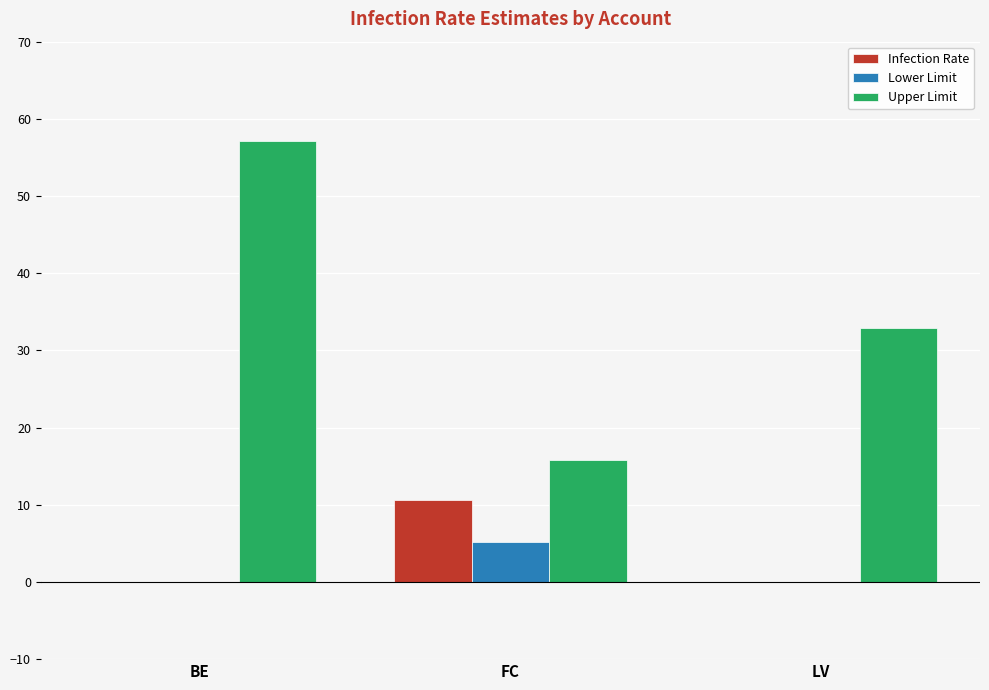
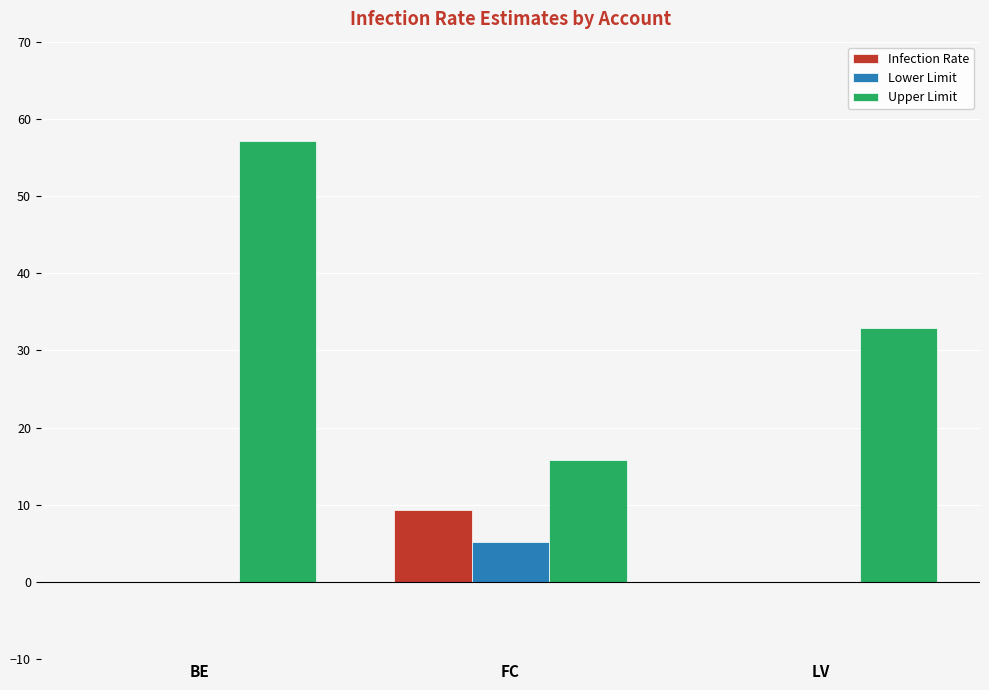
  {
    "Infection Rate": {
      "BE": 0,
-     "FC": 11,
+     "FC": 9,
      "LV": 0
    },
    "Lower Limit": {
      "BE": 0,
      "FC": 5,
      "LV": 0
    },
    "Upper Limit": {
      "BE": 57,
      "FC": 16,
      "LV": 33
    }
  }
